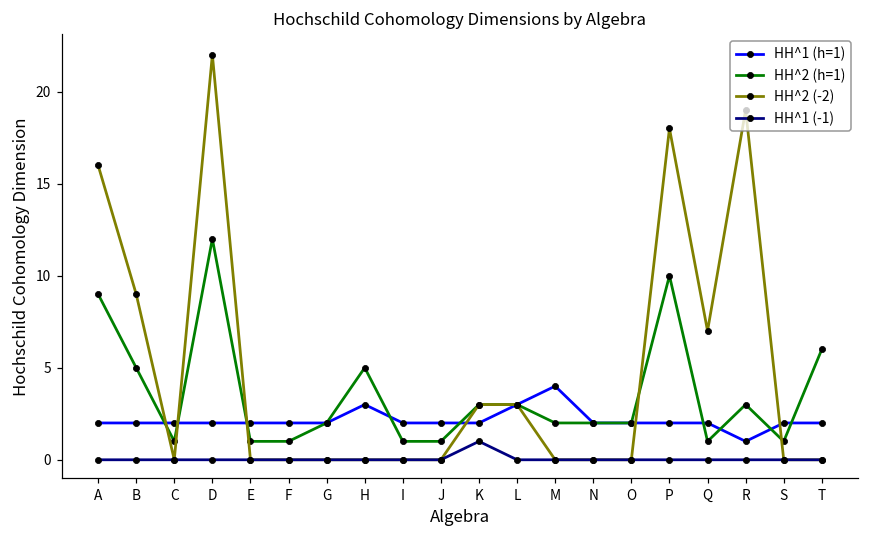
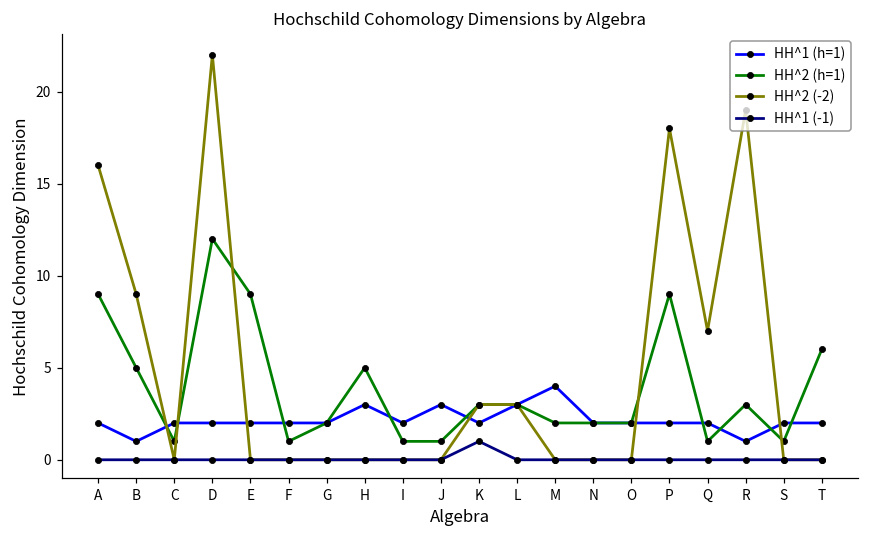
  {
    "HH^1 (h=1)": {
      "A": 2,
-     "B": 2,
+     "B": 1,
      "C": 2,
      "D": 2,
      "E": 2,
      "F": 2,
      "H": 3,
      "I": 2,
-     "J": 2,
+     "J": 3,
      "K": 2,
      "M": 4,
      "P": 2,
      "Q": 2,
      "R": 1,
      "S": 2,
      "T": 2
    },
    "HH^2 (h=1)": {
      "A": 9,
      "B": 5,
      "C": 1,
      "D": 12,
-     "E": 1,
+     "E": 9,
      "F": 1,
      "H": 5,
      "I": 1,
      "J": 1,
      "M": 2,
-     "P": 10,
+     "P": 9,
      "Q": 1,
      "R": 3,
      "S": 1,
      "T": 6
    },
    "HH^2 (-2)": {
      "A": 16,
      "B": 9,
      "D": 22,
      "P": 18,
      "Q": 7
    },
    "HH^1 (-1)": {
      "A": 0,
      "B": 0,
      "D": 0,
      "K": 1,
      "L": 0,
      "P": 0,
      "Q": 0,
      "R": 0
    }
  }
